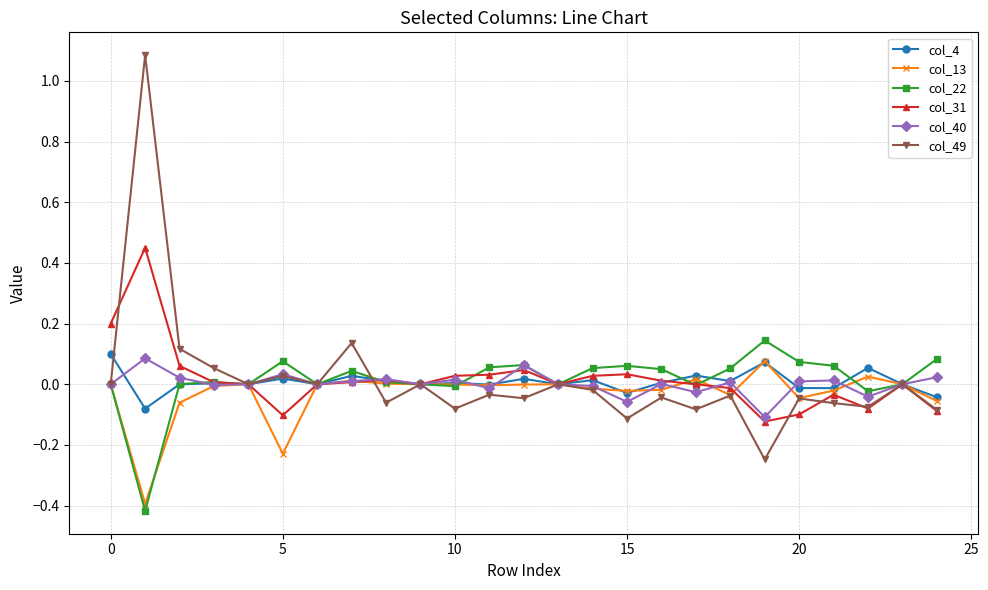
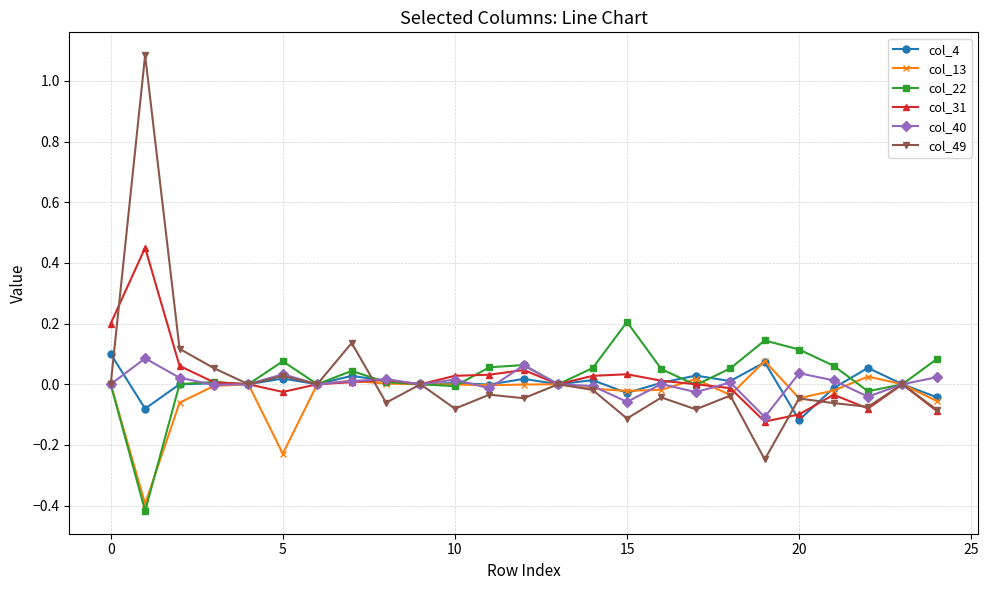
  {
    "col_4": {
      "0": 0.10,
      "5": 0.02,
-     "20": -0.01
+     "20": -0.12
    },
    "col_13": {
      "5": -0.23
    },
    "col_22": {
      "5": 0.08,
-     "15": 0.06,
-     "20": 0.07
+     "15": 0.21,
+     "20": 0.11
    },
    "col_31": {
      "0": 0.20,
-     "5": -0.10,
+     "5": -0.03,
      "10": 0.03,
      "15": 0.03,
      "20": -0.10
    },
    "col_40": {
      "10": 0.02,
      "15": -0.06,
-     "20": 0.01
+     "20": 0.04
    },
    "col_49": {
      "10": -0.08,
      "15": -0.11
    }
  }
